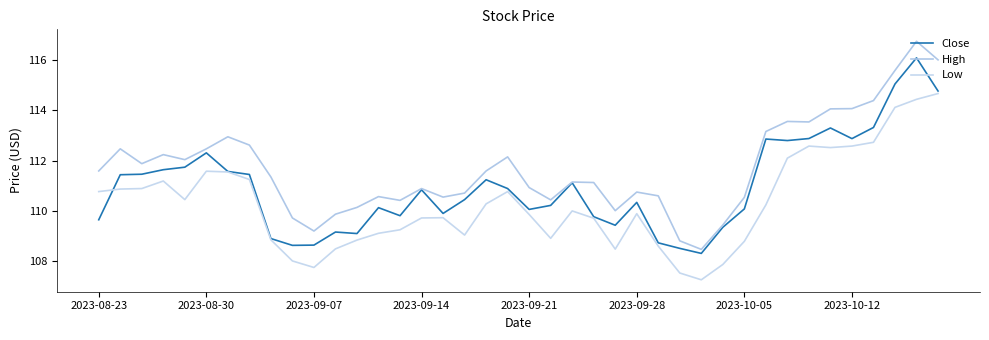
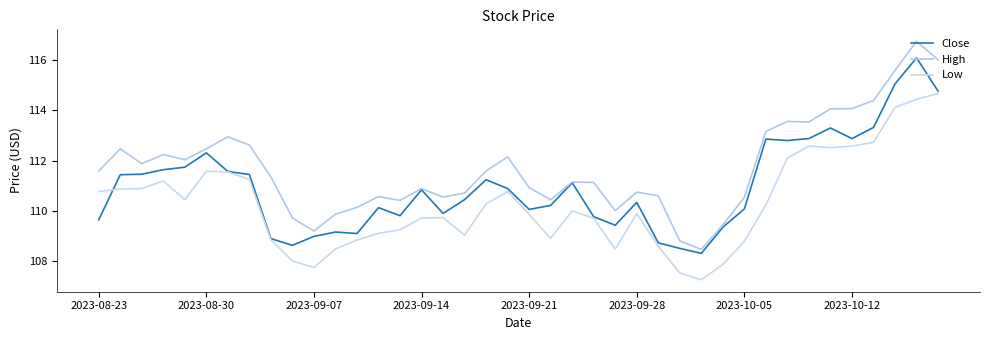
  {
    "Close": {
      "2023-08-23": 109.6,
      "2023-08-30": 112.3,
-     "2023-09-07": 108.6,
+     "2023-09-07": 109.0,
      "2023-09-21": 110.1,
      "2023-09-28": 110.3,
      "2023-10-05": 110.1,
      "2023-10-12": 112.9
    }
  }
